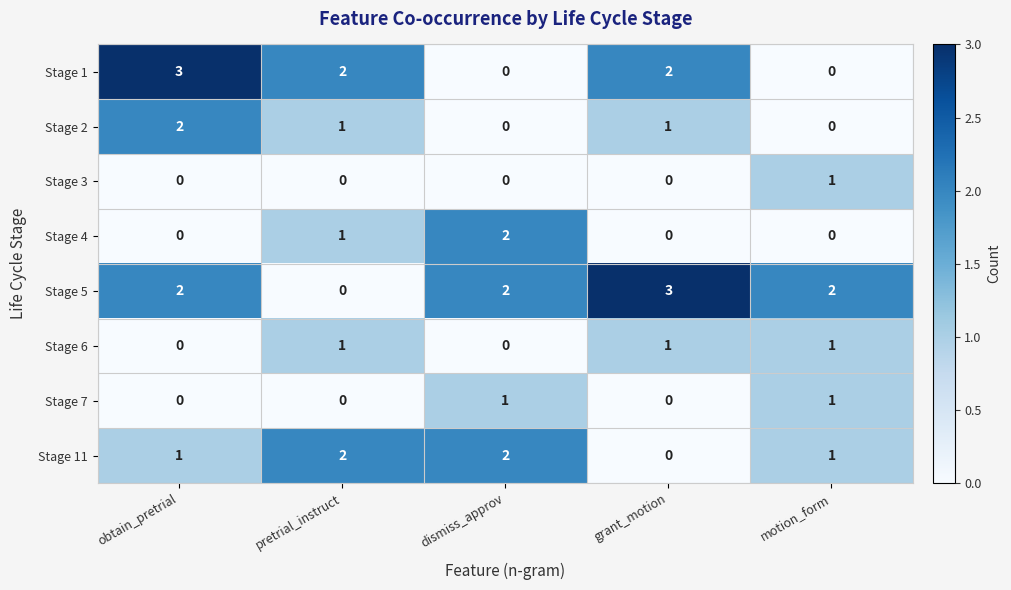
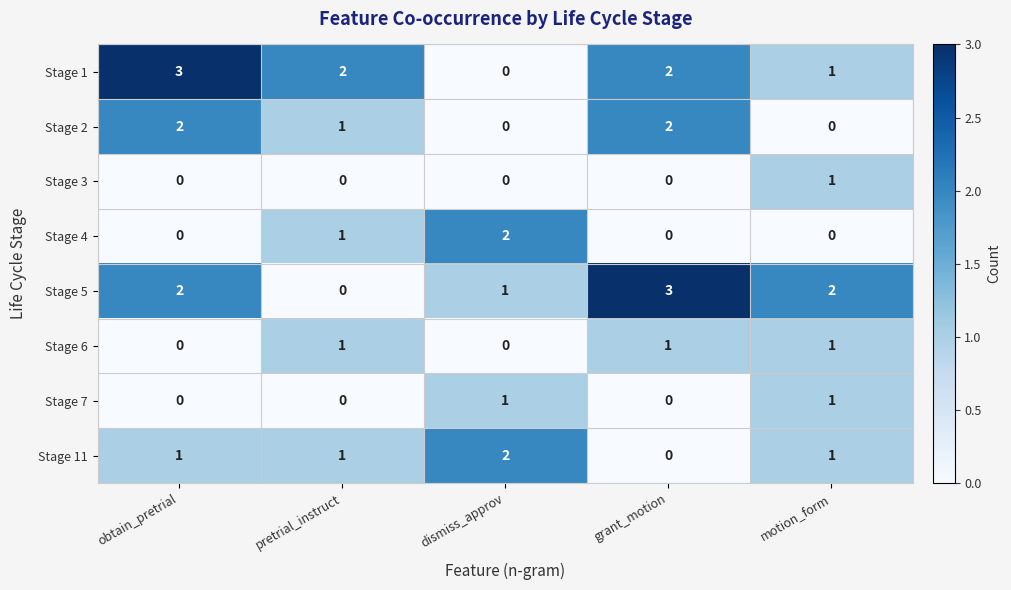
  {
    "Stage 1": {
      "obtain_pretrial": 3,
      "pretrial_instruct": 2,
      "dismiss_approv": 0,
      "grant_motion": 2,
-     "motion_form": 0
+     "motion_form": 1
    },
    "Stage 2": {
      "obtain_pretrial": 2,
      "pretrial_instruct": 1,
      "dismiss_approv": 0,
-     "grant_motion": 1,
+     "grant_motion": 2,
      "motion_form": 0
    },
    "Stage 3": {
      "obtain_pretrial": 0,
      "pretrial_instruct": 0,
      "dismiss_approv": 0,
      "grant_motion": 0,
      "motion_form": 1
    },
    "Stage 4": {
      "obtain_pretrial": 0,
      "pretrial_instruct": 1,
      "dismiss_approv": 2,
      "grant_motion": 0,
      "motion_form": 0
    },
    "Stage 5": {
      "obtain_pretrial": 2,
      "pretrial_instruct": 0,
-     "dismiss_approv": 2,
+     "dismiss_approv": 1,
      "grant_motion": 3,
      "motion_form": 2
    },
    "Stage 6": {
      "obtain_pretrial": 0,
      "pretrial_instruct": 1,
      "dismiss_approv": 0,
      "grant_motion": 1,
      "motion_form": 1
    },
    "Stage 7": {
      "obtain_pretrial": 0,
      "pretrial_instruct": 0,
      "dismiss_approv": 1,
      "grant_motion": 0,
      "motion_form": 1
    },
    "Stage 11": {
      "obtain_pretrial": 1,
-     "pretrial_instruct": 2,
+     "pretrial_instruct": 1,
      "dismiss_approv": 2,
      "grant_motion": 0,
      "motion_form": 1
    }
  }
